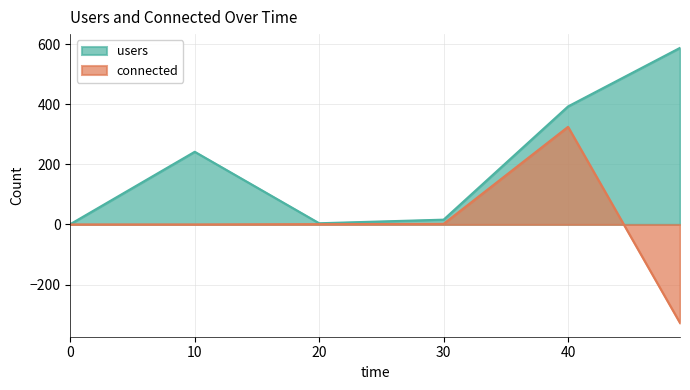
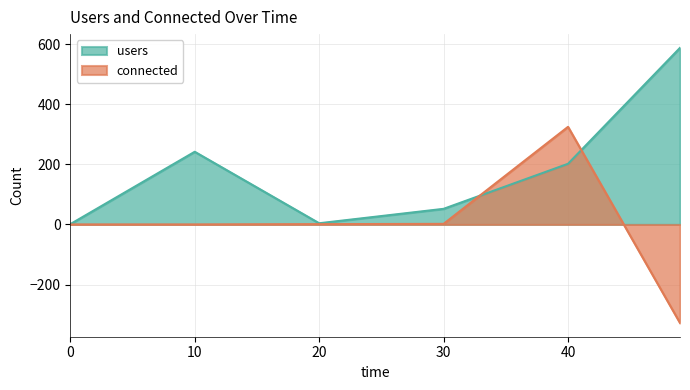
  {
    "users": {
      "10": 240,
-     "30": 20,
-     "40": 390
+     "30": 50,
+     "40": 200
    }
  }
